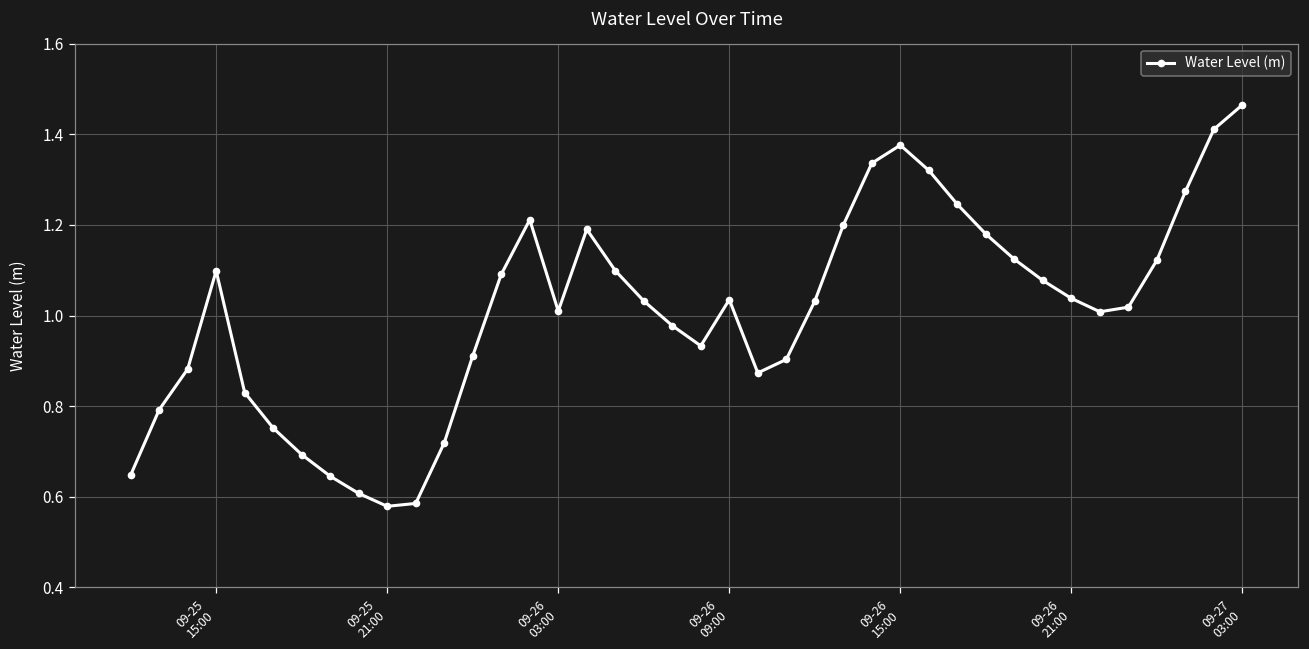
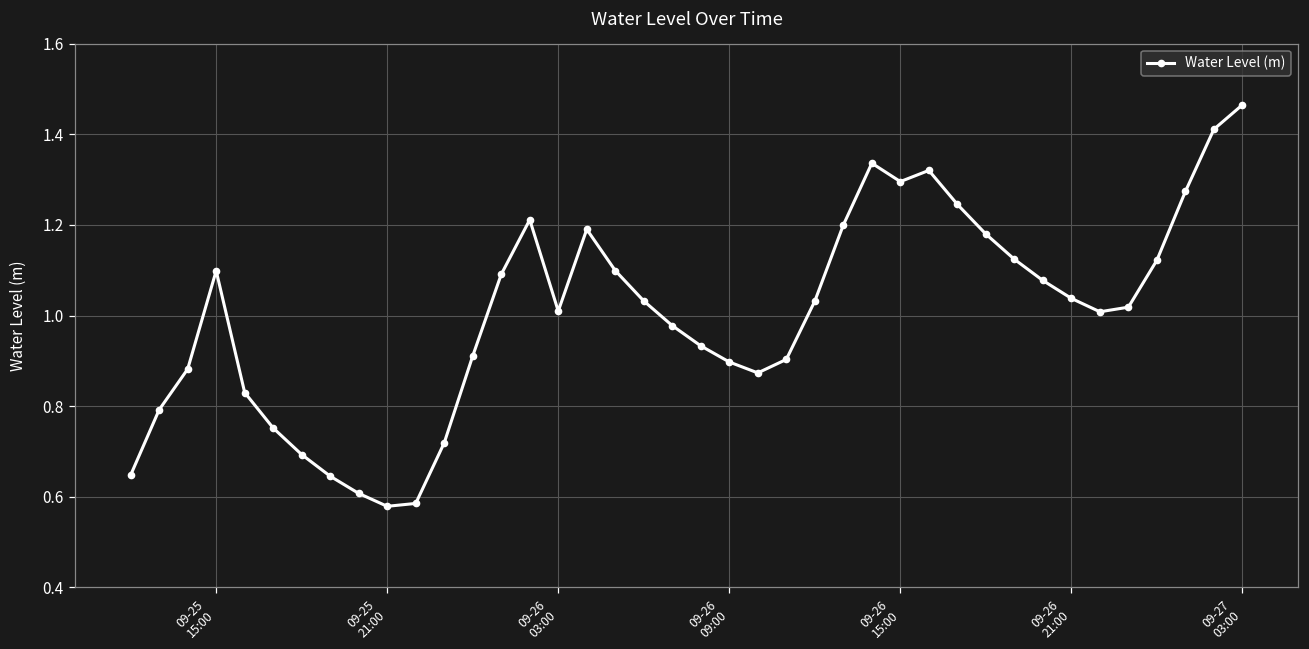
  {
    "09-25 15:00": 1.10,
    "09-25 21:00": 0.58,
    "09-26 03:00": 1.01,
-   "09-26 09:00": 1.04,
-   "09-26 15:00": 1.38,
+   "09-26 09:00": 0.90,
+   "09-26 15:00": 1.30,
    "09-26 21:00": 1.04,
    "09-27 03:00": 1.46
  }
